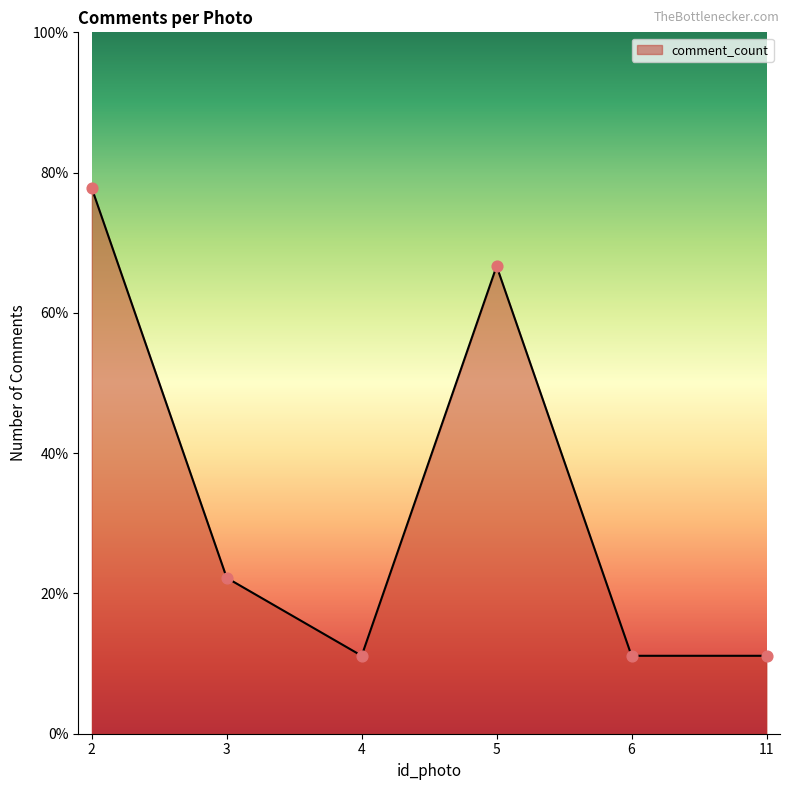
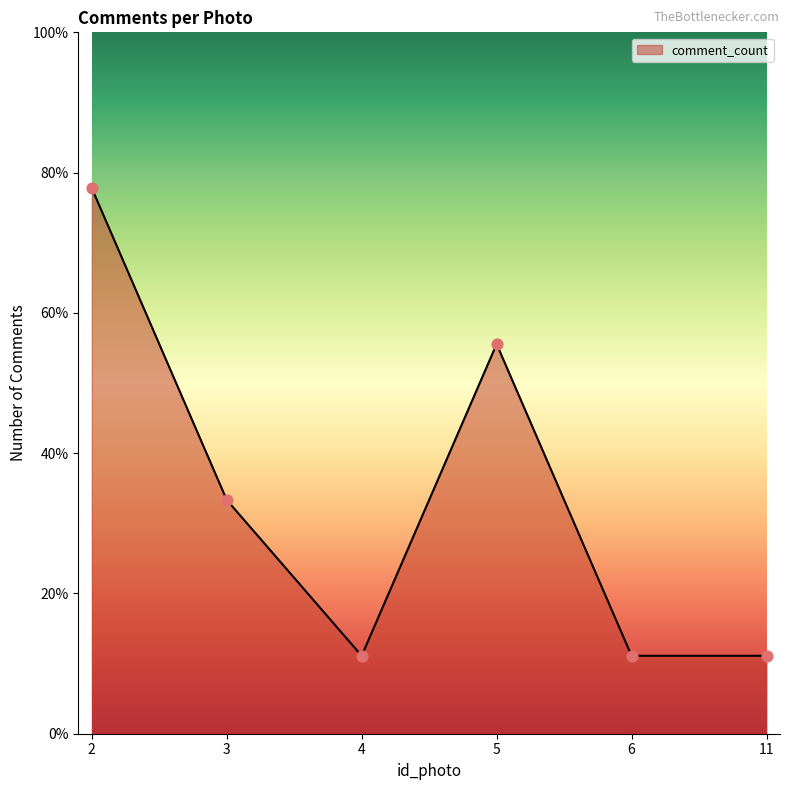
  {
    "2": "78%",
-   "3": "22%",
+   "3": "33%",
    "4": "11%",
-   "5": "67%",
+   "5": "56%",
    "6": "11%",
    "11": "11%"
  }
